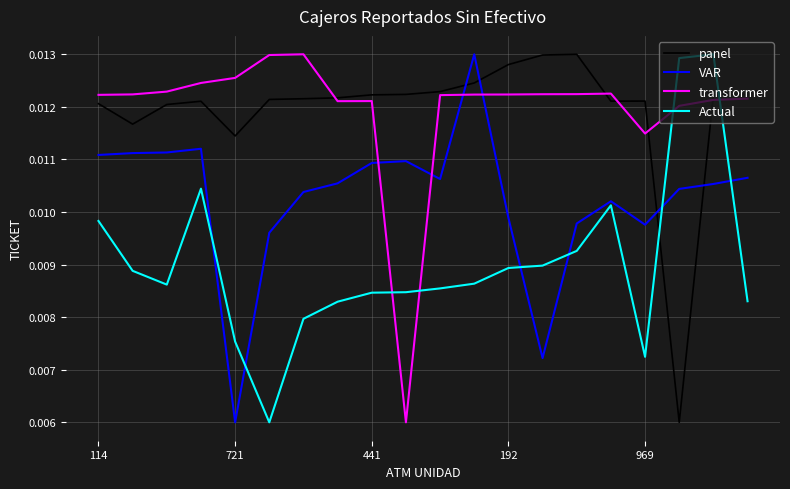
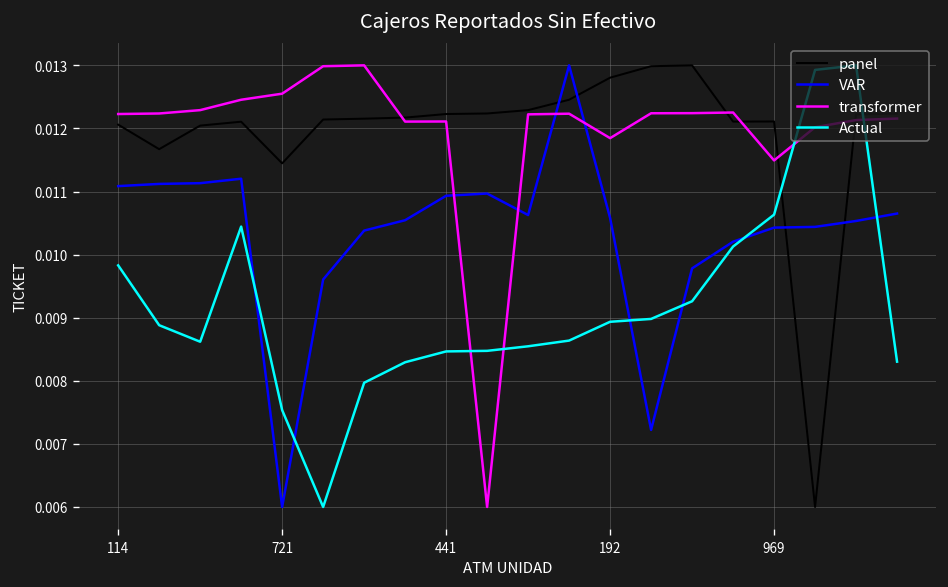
  {
    "panel": {
      "114": 0.0121,
      "721": 0.0114,
      "441": 0.0122,
      "192": 0.0128,
      "969": 0.0121
    },
    "VAR": {
      "114": 0.0111,
      "721": 0.0060,
      "441": 0.0109,
-     "192": 0.0099,
-     "969": 0.0098
+     "192": 0.0106,
+     "969": 0.0104
    },
    "transformer": {
      "114": 0.0122,
      "721": 0.0126,
      "441": 0.0121,
-     "192": 0.0122,
+     "192": 0.0118,
      "969": 0.0115
    },
    "Actual": {
      "114": 0.0098,
      "721": 0.0075,
      "441": 0.0085,
      "192": 0.0089,
-     "969": 0.0072
+     "969": 0.0106
    }
  }
